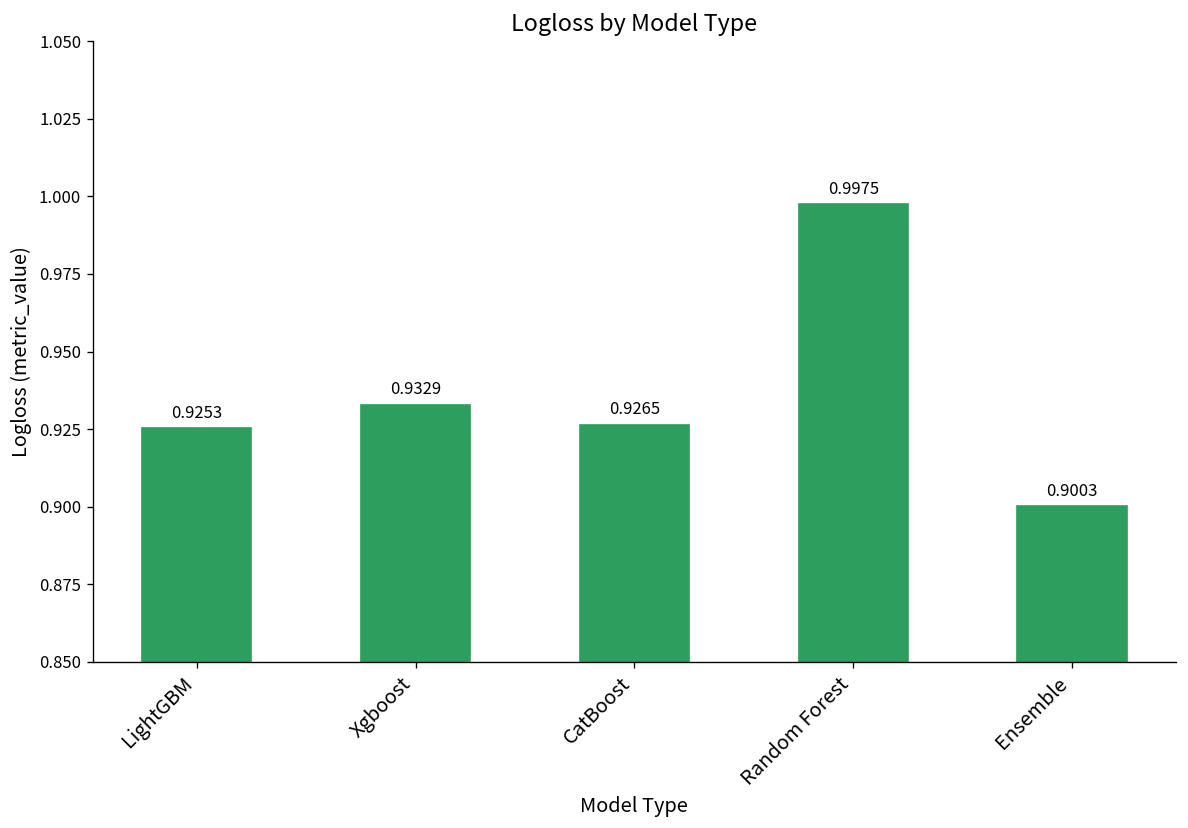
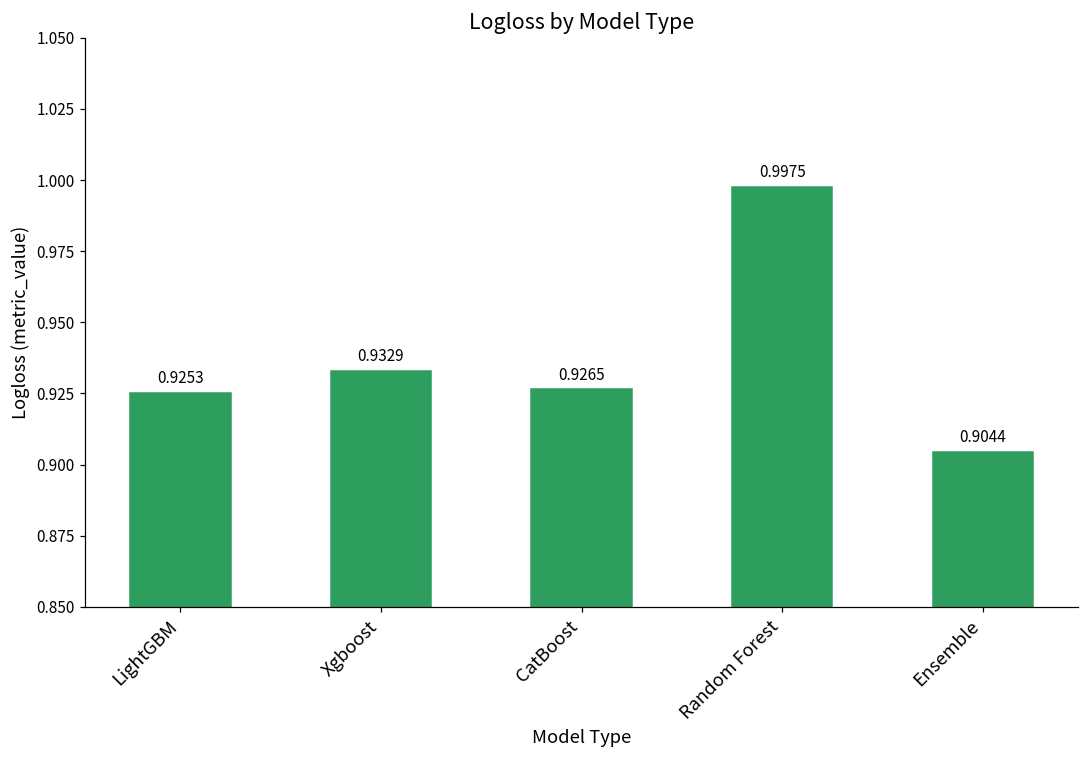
  {
    "LightGBM": 0.9253,
    "Xgboost": 0.9329,
    "CatBoost": 0.9265,
    "Random Forest": 0.9975,
-   "Ensemble": 0.9003
+   "Ensemble": 0.9044
  }
